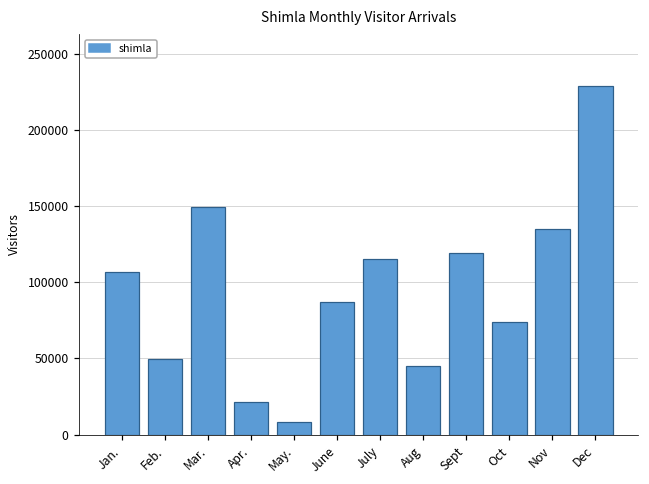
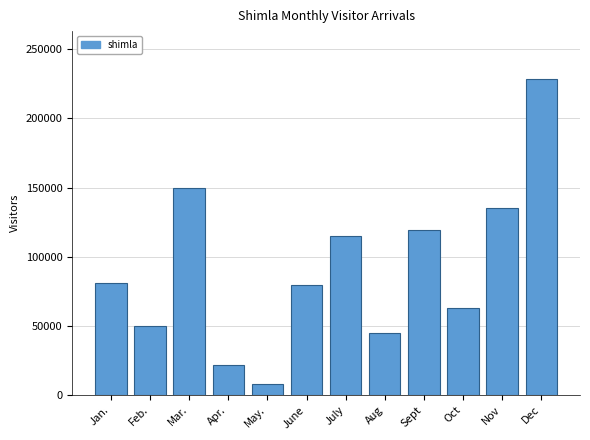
  {
-   "Jan.": 107000,
+   "Jan.": 81000,
    "Feb.": 50000,
    "Mar.": 150000,
    "Apr.": 21000,
    "May.": 8000,
-   "June": 87000,
+   "June": 80000,
    "July": 115000,
    "Aug": 45000,
    "Sept": 119000,
-   "Oct": 74000,
+   "Oct": 63000,
    "Nov": 135000,
    "Dec": 229000
  }
